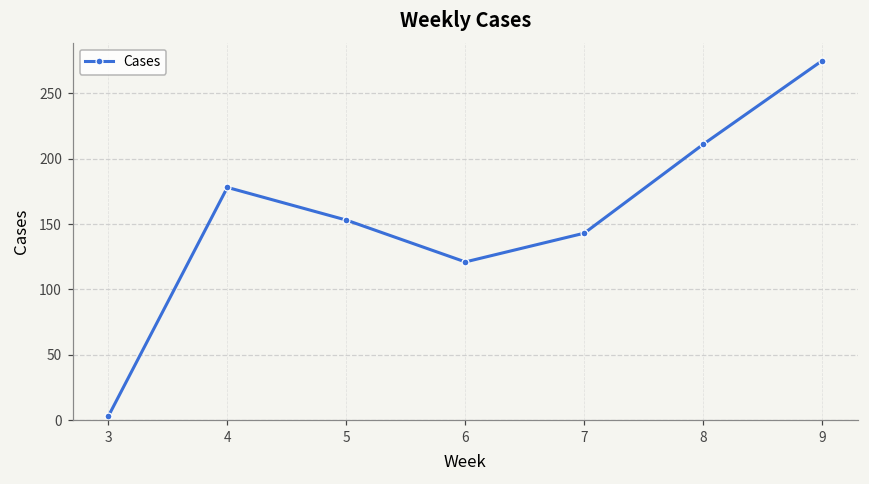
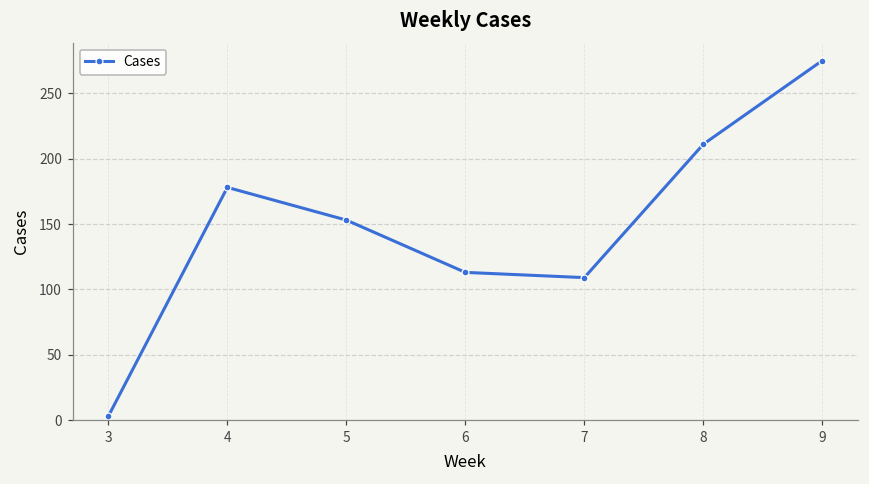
  {
    "3": 3,
    "4": 178,
    "5": 153,
-   "6": 121,
-   "7": 143,
+   "6": 113,
+   "7": 109,
    "8": 211,
    "9": 275
  }
